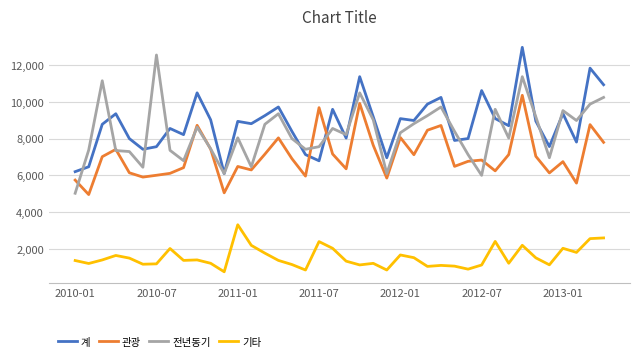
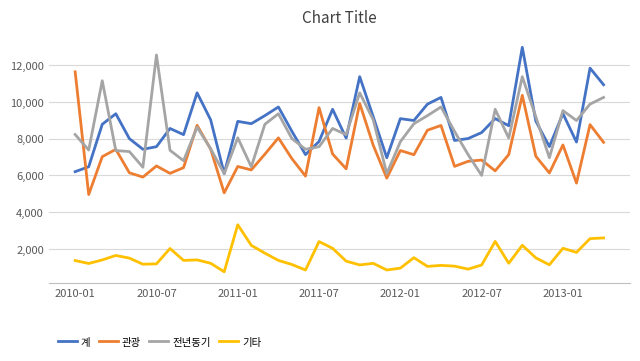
  {
    "계": {
      "2010-01": "6,200",
      "2010-07": "7,600",
      "2011-01": "8,900",
-     "2011-07": "6,800",
+     "2011-07": "7,800",
      "2012-01": "9,100",
-     "2012-07": "10,600",
+     "2012-07": "8,300",
      "2013-01": "9,400"
    },
    "관광": {
-     "2010-01": "5,700",
-     "2010-07": "6,000",
+     "2010-01": "11,600",
+     "2010-07": "6,500",
      "2011-01": "6,500",
      "2011-07": "9,700",
-     "2012-01": "8,100",
+     "2012-01": "7,400",
      "2012-07": "6,800",
-     "2013-01": "6,700"
+     "2013-01": "7,700"
    },
    "전년동기": {
-     "2010-01": "5,000",
+     "2010-01": "8,200",
      "2010-07": "12,600",
      "2011-01": "8,000",
      "2011-07": "7,600",
-     "2012-01": "8,300",
+     "2012-01": "7,800",
      "2012-07": "6,000",
      "2013-01": "9,500"
    },
    "기타": {
      "2010-01": "1,400",
      "2010-07": "1,200",
      "2011-01": "3,300",
      "2011-07": "2,400",
-     "2012-01": "1,700",
+     "2012-01": "1,000",
      "2012-07": "1,100",
      "2013-01": "2,000"
    }
  }
